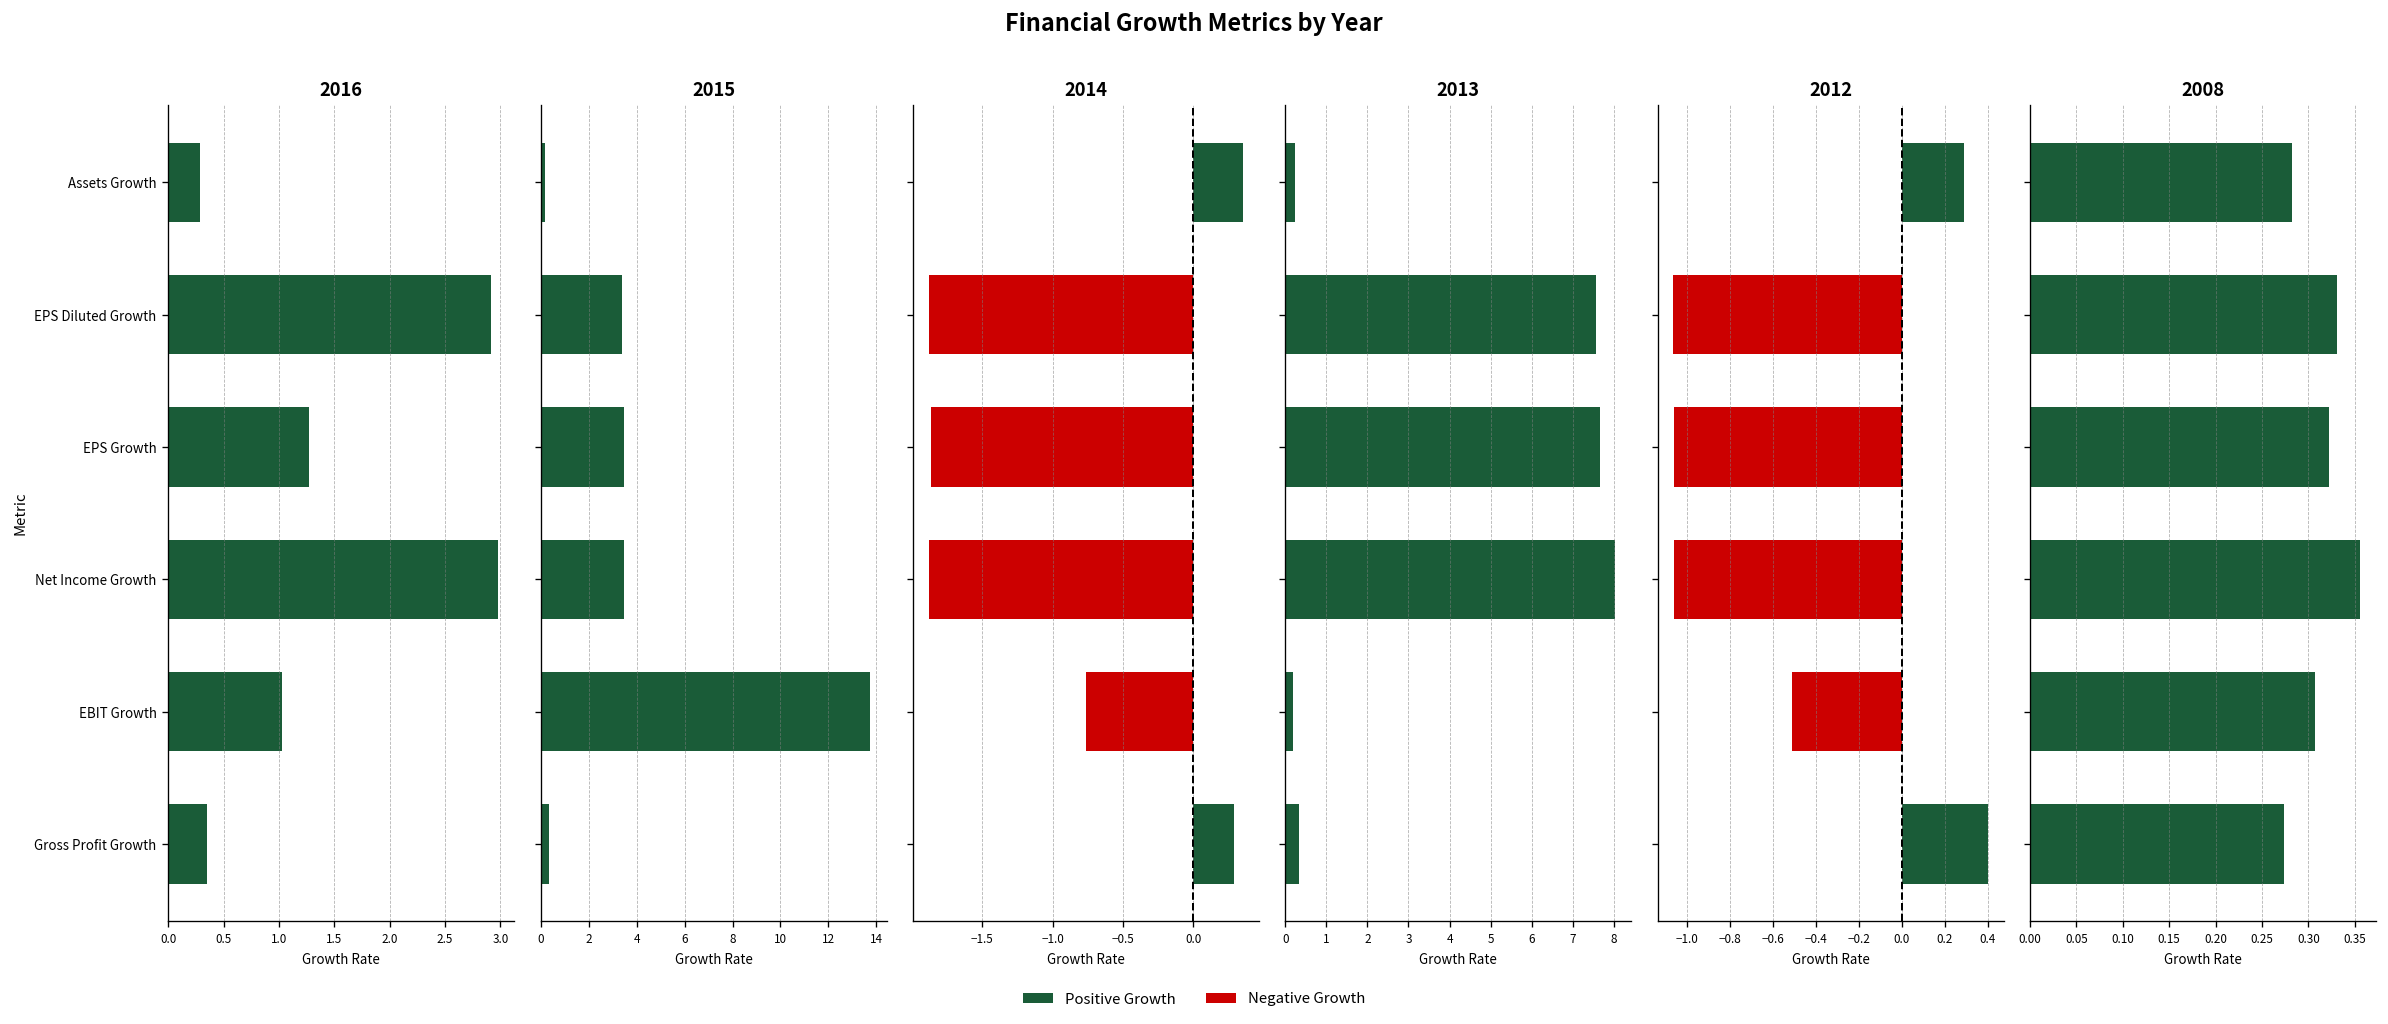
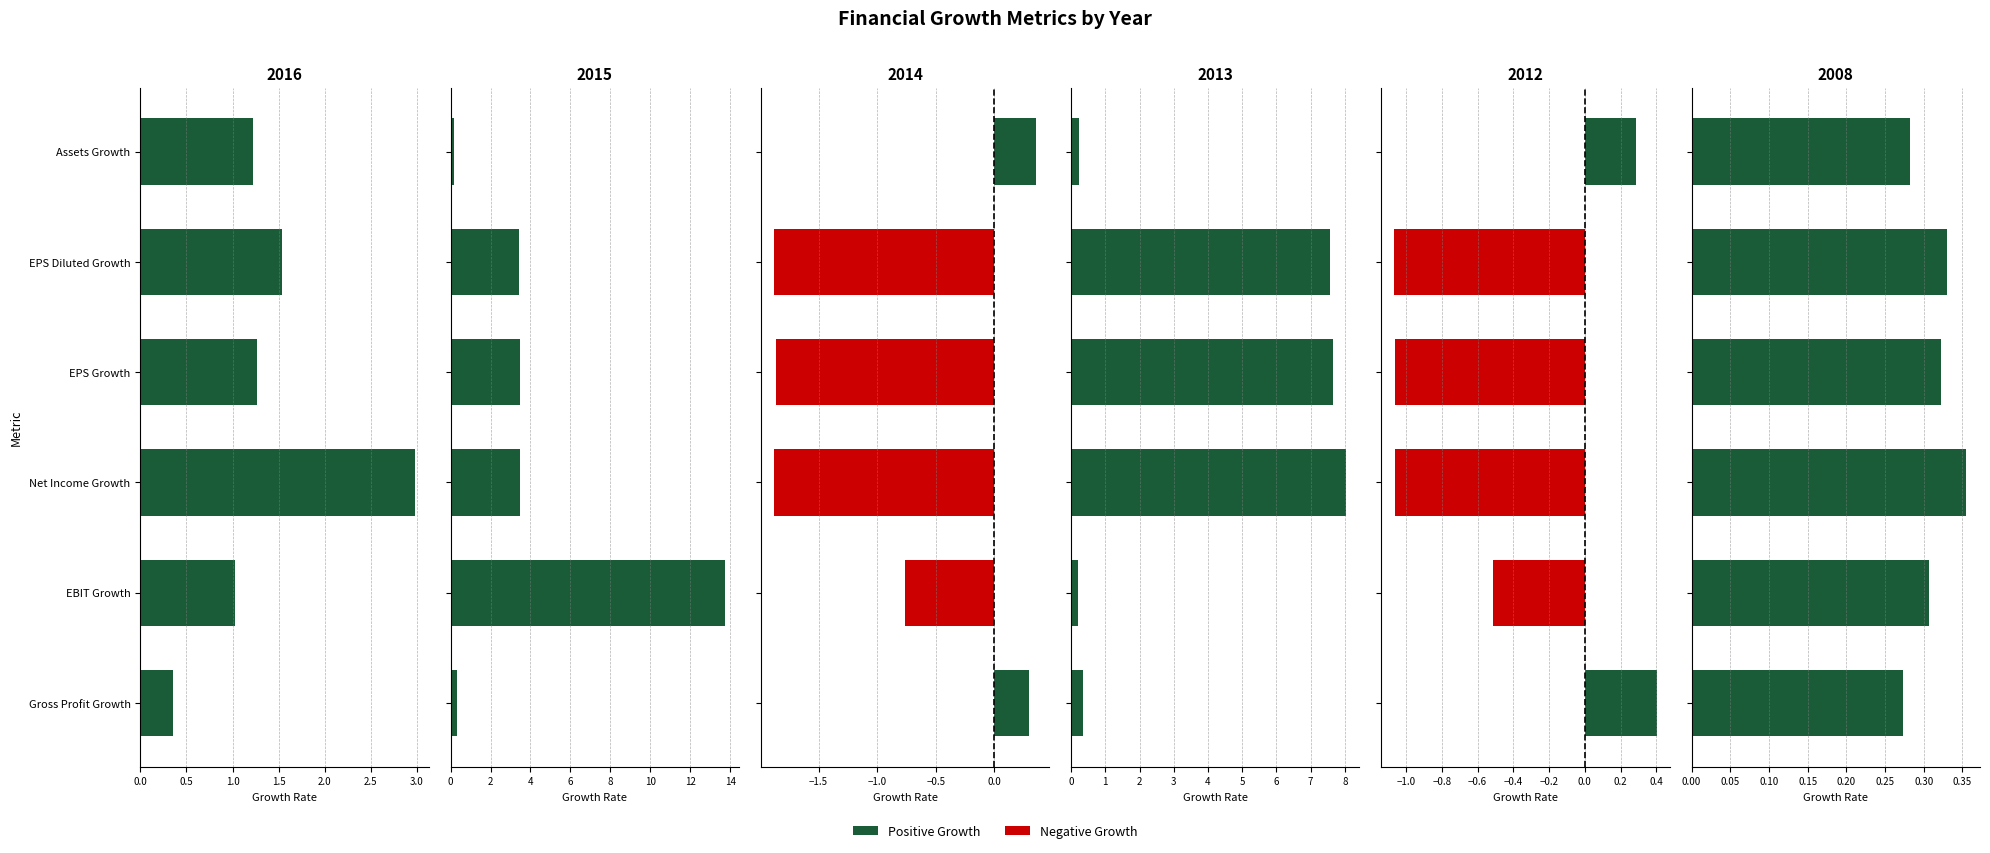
  {
    "2016": {
-     "Assets Growth": 0.3,
-     "EPS Diluted Growth": 2.9,
+     "Assets Growth": 1.2,
+     "EPS Diluted Growth": 1.5,
      "EPS Growth": 1.3,
      "Net Income Growth": 3.0,
      "EBIT Growth": 1.0,
      "Gross Profit Growth": 0.3
    }
  }
